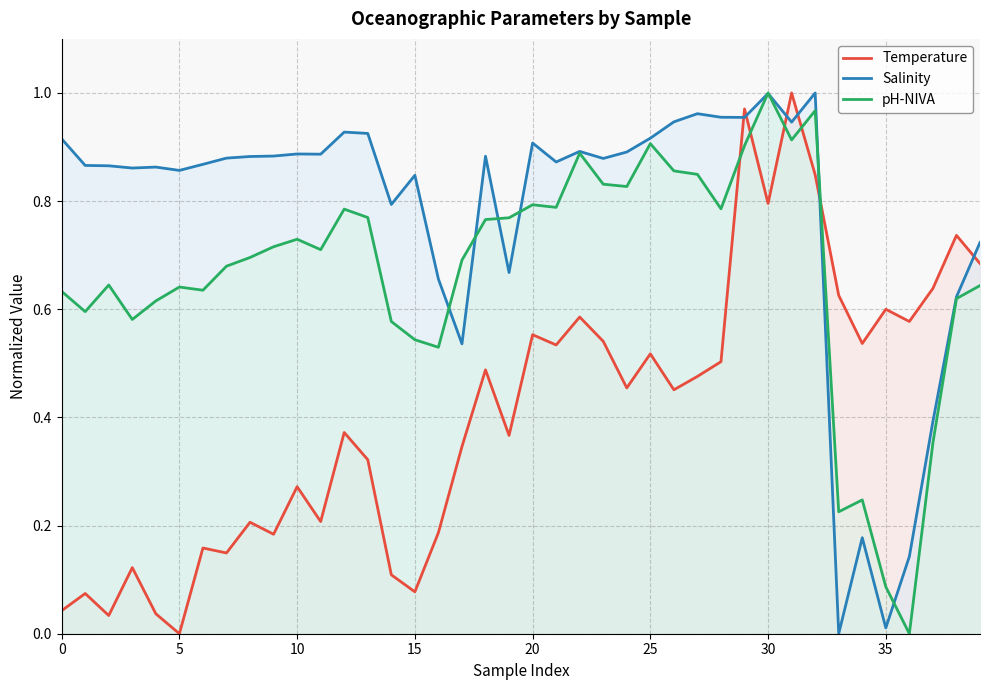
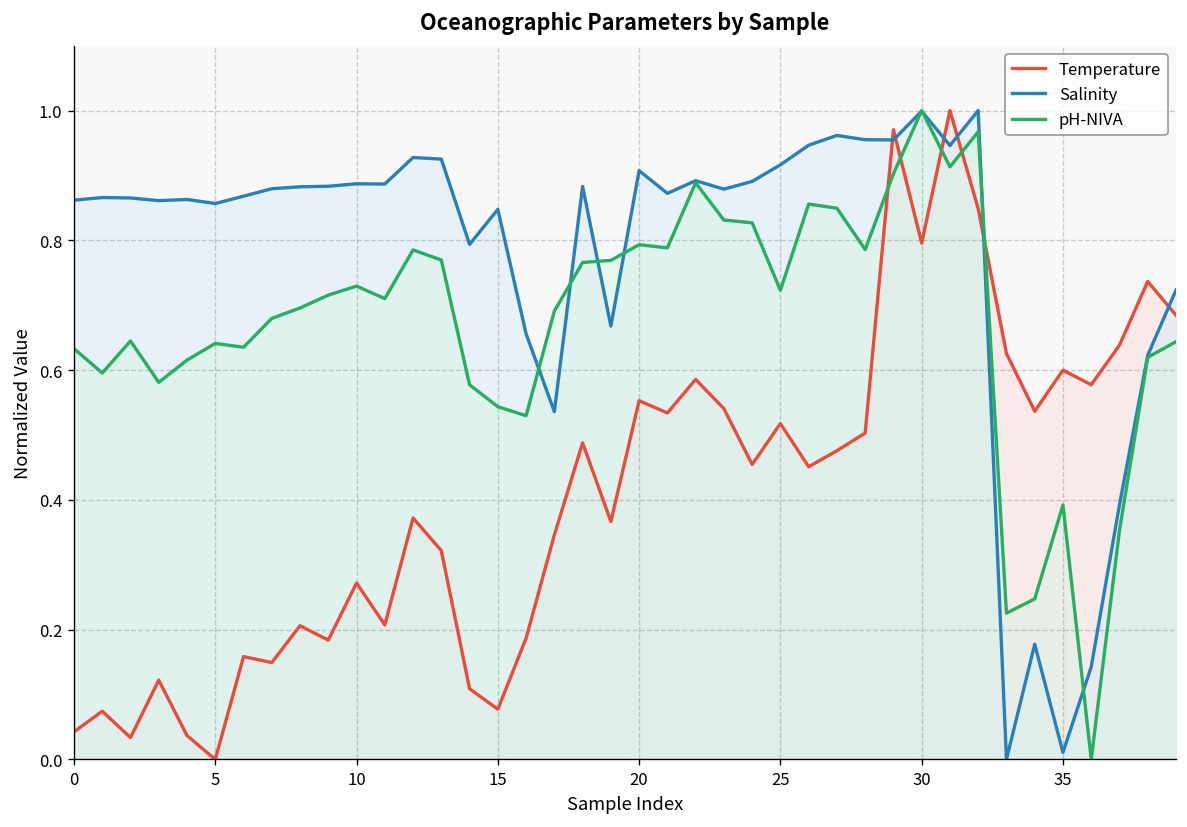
  {
    "Temperature": {
      "0": 0.04,
      "5": 0.00,
      "10": 0.27,
      "15": 0.08,
      "20": 0.55,
      "25": 0.52,
      "30": 0.80,
      "35": 0.60
    },
    "Salinity": {
-     "0": 0.92,
+     "0": 0.86,
      "5": 0.86,
      "10": 0.89,
      "15": 0.85,
      "20": 0.91,
      "25": 0.92,
      "35": 0.01
    },
    "pH-NIVA": {
      "0": 0.63,
      "5": 0.64,
      "10": 0.73,
      "15": 0.54,
      "20": 0.79,
-     "25": 0.91,
-     "35": 0.09
+     "25": 0.72,
+     "35": 0.39
    }
  }
